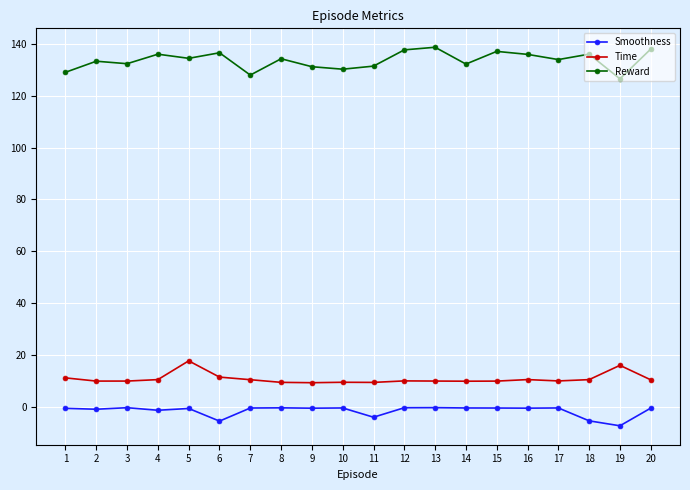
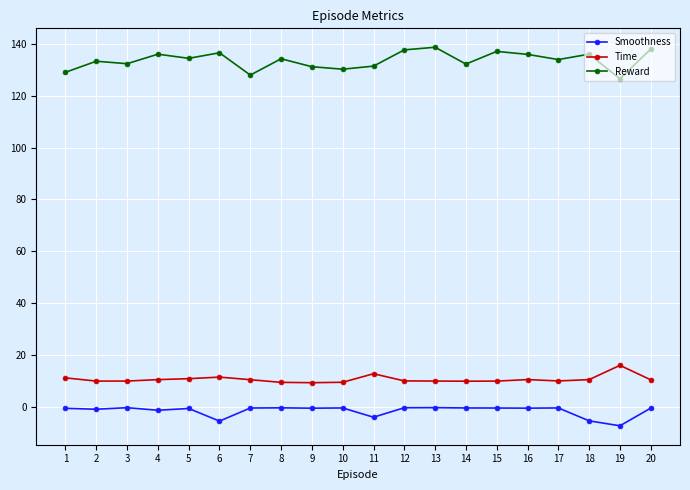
  {
    "Smoothness": {
      "1": -1,
      "2": -1,
      "3": 0,
      "4": -1,
      "5": -1,
      "6": -6,
      "7": 0,
      "8": 0,
      "9": -1,
      "10": 0,
      "11": -4,
      "12": 0,
      "13": 0,
      "14": 0,
      "15": 0,
      "16": -1,
      "17": 0,
      "18": -5,
      "19": -7,
      "20": -1
    },
    "Time": {
      "1": 11,
      "2": 10,
      "3": 10,
      "4": 10,
-     "5": 18,
+     "5": 11,
      "6": 11,
      "7": 10,
      "8": 9,
      "9": 9,
      "10": 9,
-     "11": 9,
+     "11": 13,
      "12": 10,
      "13": 10,
      "14": 10,
      "15": 10,
      "16": 10,
      "17": 10,
      "18": 10,
      "19": 16,
      "20": 10
    },
    "Reward": {
      "1": 129,
      "2": 133,
      "3": 132,
      "4": 136,
      "5": 134,
      "6": 137,
      "7": 128,
      "8": 134,
      "9": 131,
      "10": 130,
      "11": 131,
      "12": 138,
      "13": 139,
      "14": 132,
      "15": 137,
      "16": 136,
      "17": 134
    }
  }
